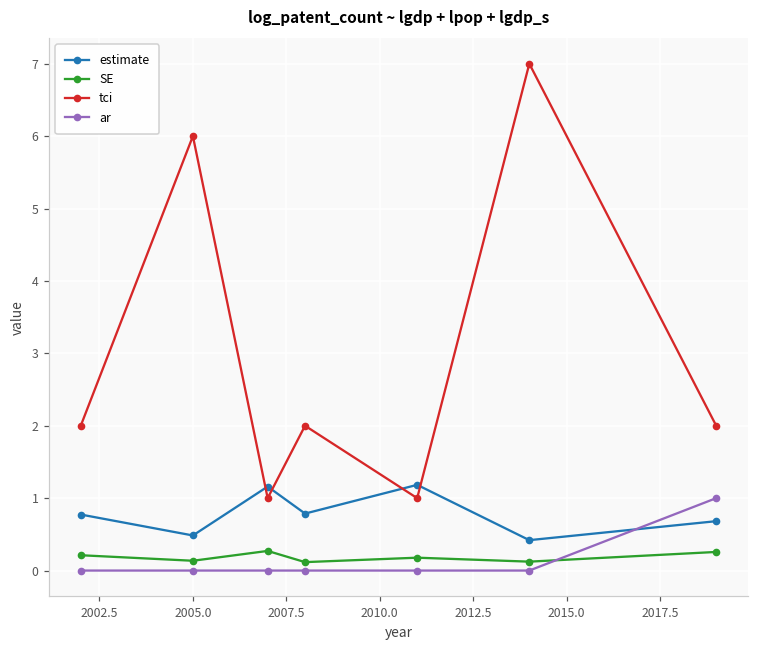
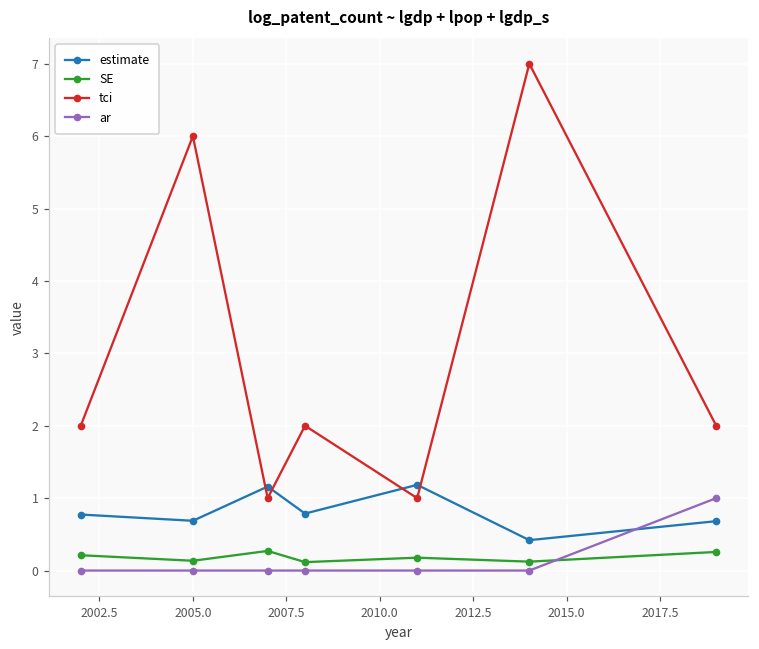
  {
    "estimate": {
-     "2005.0": 0.5
+     "2005.0": 0.7
    },
    "SE": {
      "2005.0": 0.1
    },
    "tci": {
      "2005.0": 6.0
    },
    "ar": {
      "2005.0": 0.0
    }
  }
